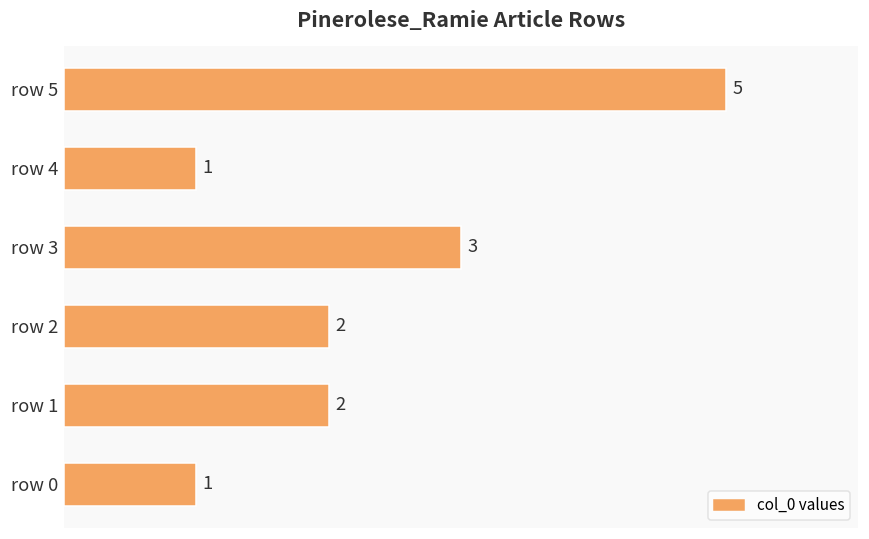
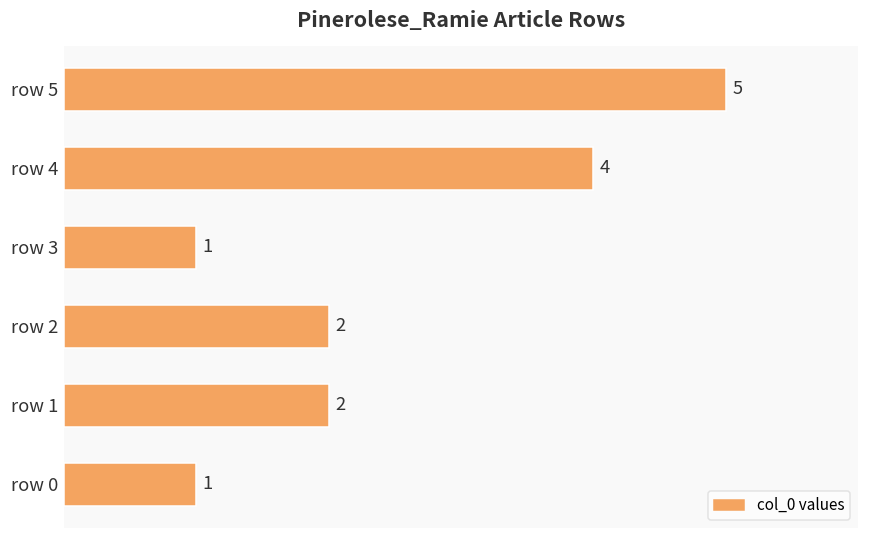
  {
    "row 5": 5,
-   "row 4": 1,
-   "row 3": 3,
+   "row 4": 4,
+   "row 3": 1,
    "row 2": 2,
    "row 1": 2,
    "row 0": 1
  }
